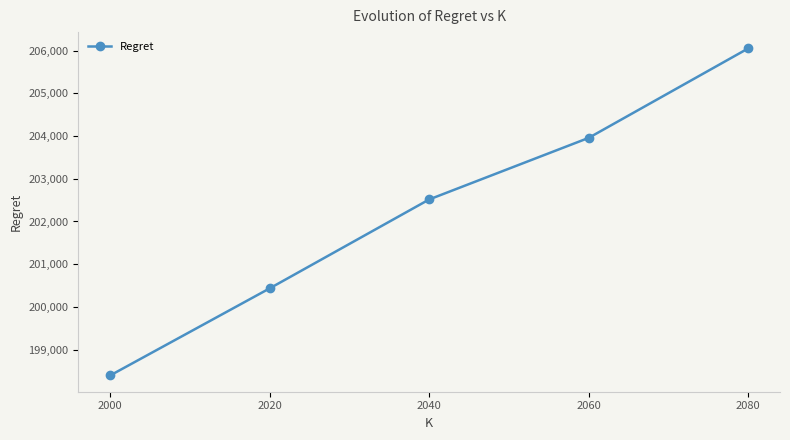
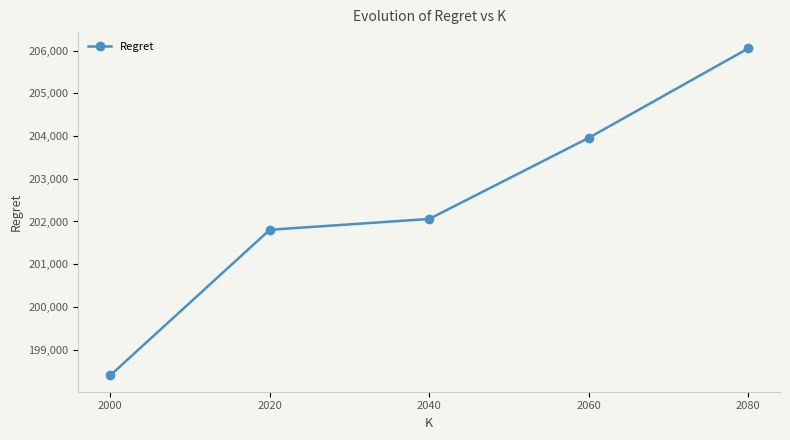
  {
    "2000": "198,400",
-   "2020": "200,400",
-   "2040": "202,500",
+   "2020": "201,800",
+   "2040": "202,100",
    "2060": "204,000",
    "2080": "206,100"
  }
